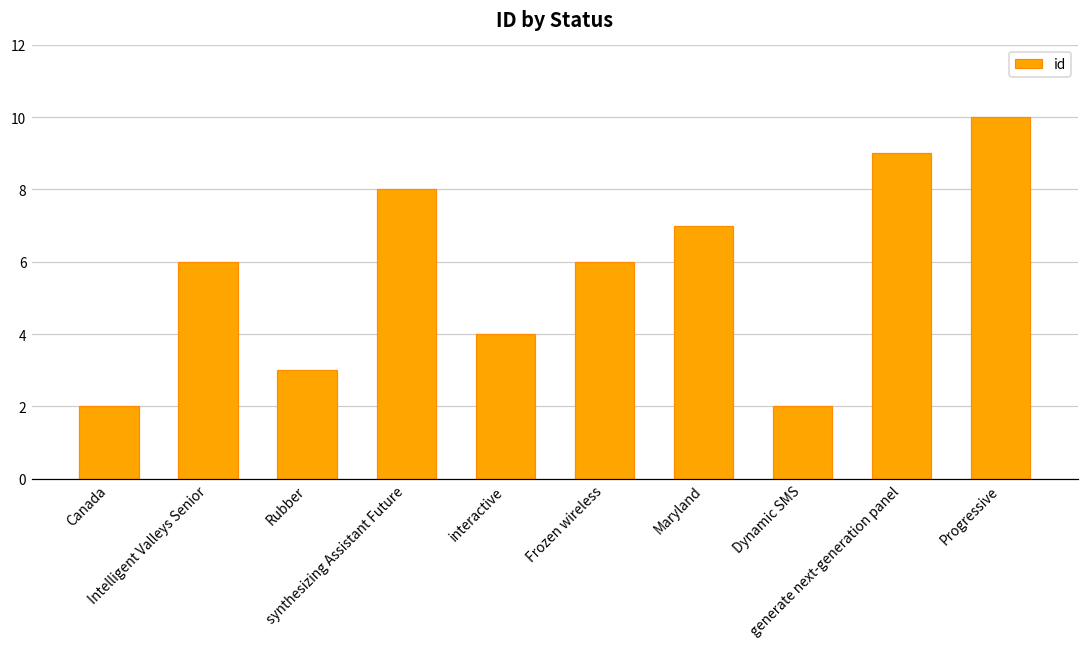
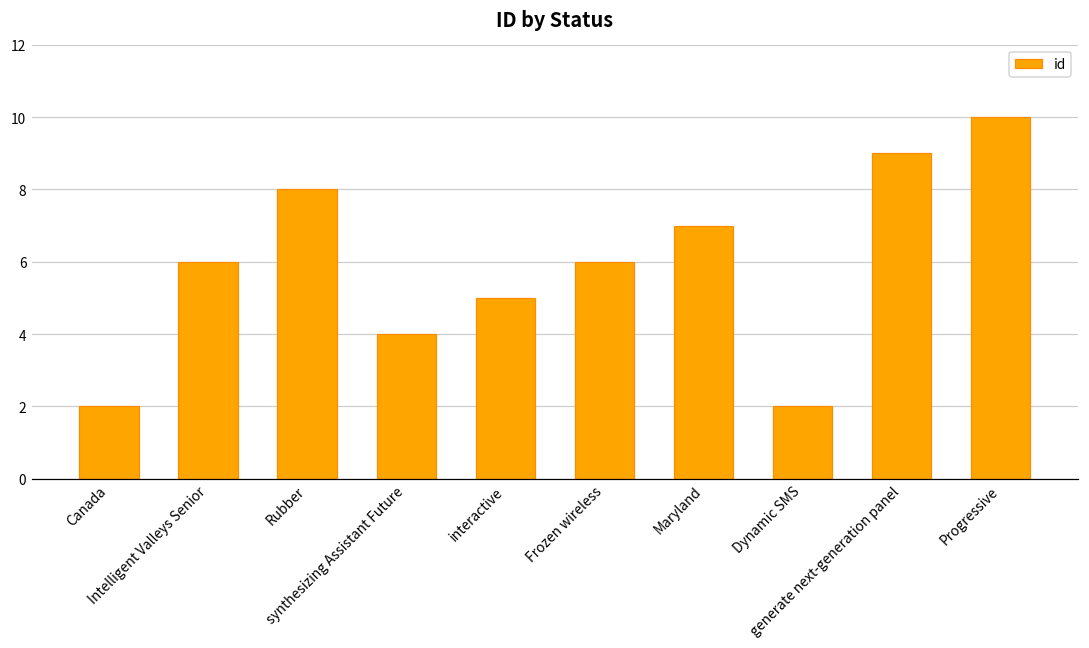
  {
    "Canada": 2,
    "Intelligent Valleys Senior": 6,
-   "Rubber": 3,
-   "synthesizing Assistant Future": 8,
-   "interactive": 4,
+   "Rubber": 8,
+   "synthesizing Assistant Future": 4,
+   "interactive": 5,
    "Frozen wireless": 6,
    "Maryland": 7,
    "Dynamic SMS": 2,
    "generate next-generation panel": 9,
    "Progressive": 10
  }
